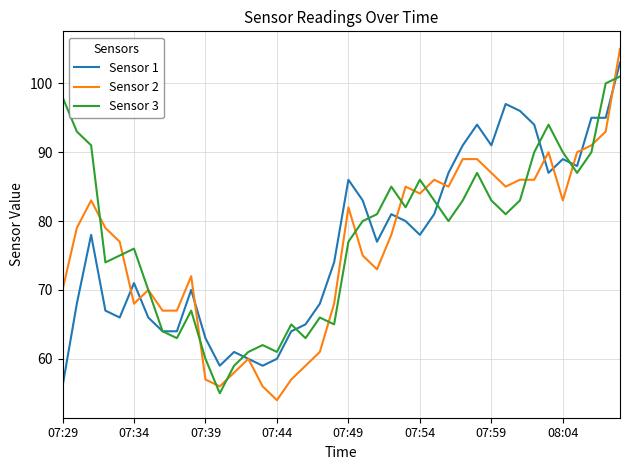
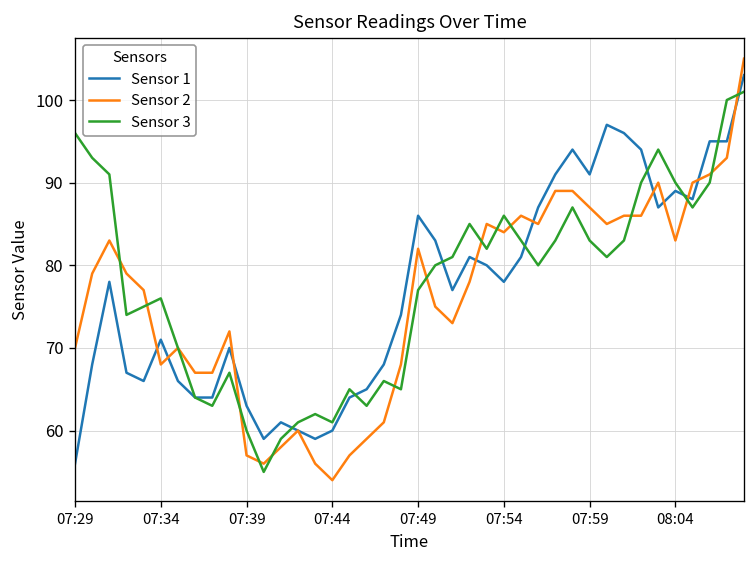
  {
    "Sensor 1": {
      "07:29": 56,
      "07:34": 71,
      "07:39": 63,
      "07:44": 60,
      "07:49": 86,
      "07:54": 78,
      "07:59": 91,
      "08:04": 89
    },
    "Sensor 2": {
      "07:29": 70,
      "07:34": 68,
      "07:39": 57,
      "07:44": 54,
      "07:49": 82,
      "07:54": 84,
      "07:59": 87,
      "08:04": 83
    },
    "Sensor 3": {
-     "07:29": 98,
+     "07:29": 96,
      "07:34": 76,
      "07:39": 60,
      "07:44": 61,
      "07:49": 77,
      "07:54": 86,
      "07:59": 83,
      "08:04": 90
    }
  }
